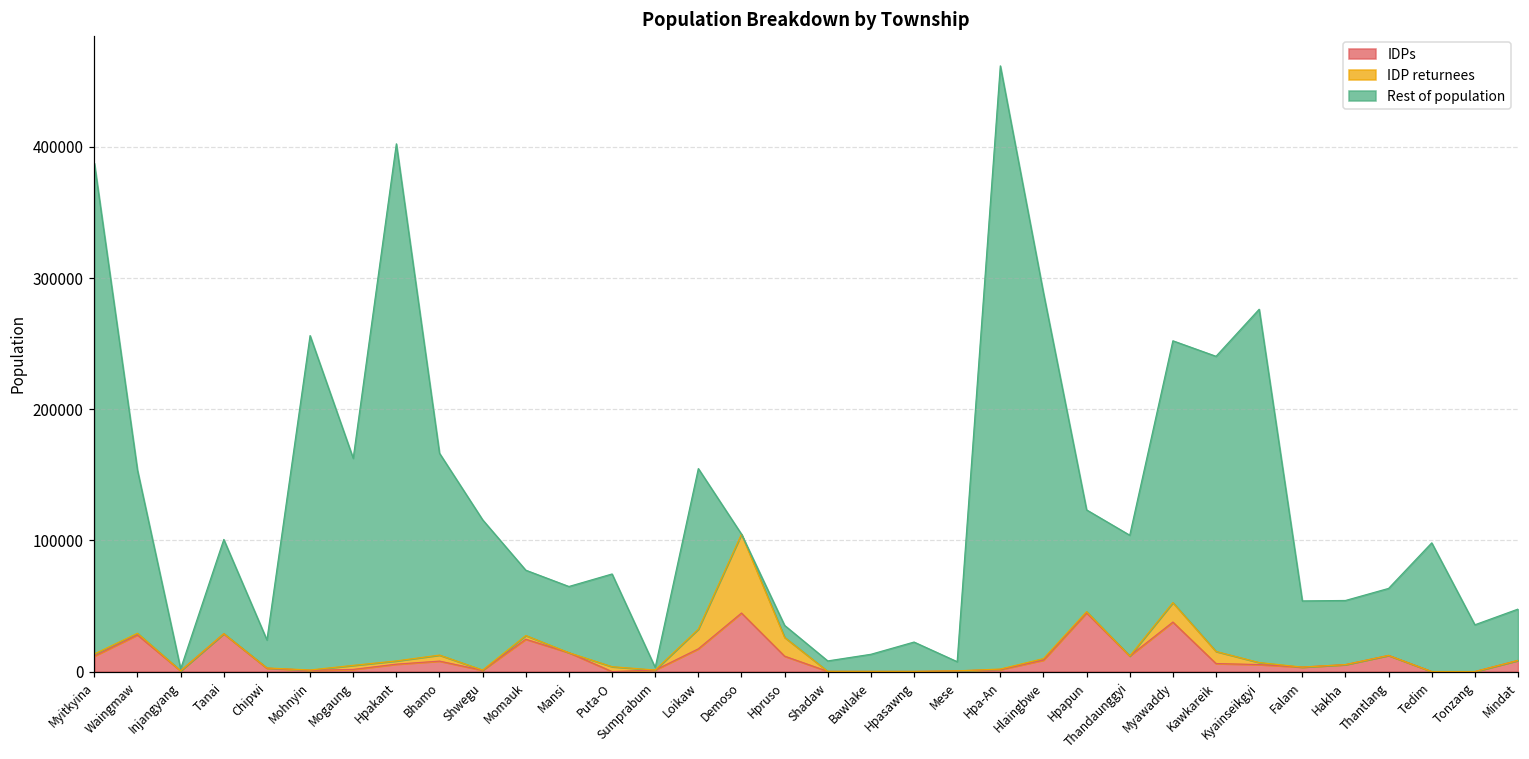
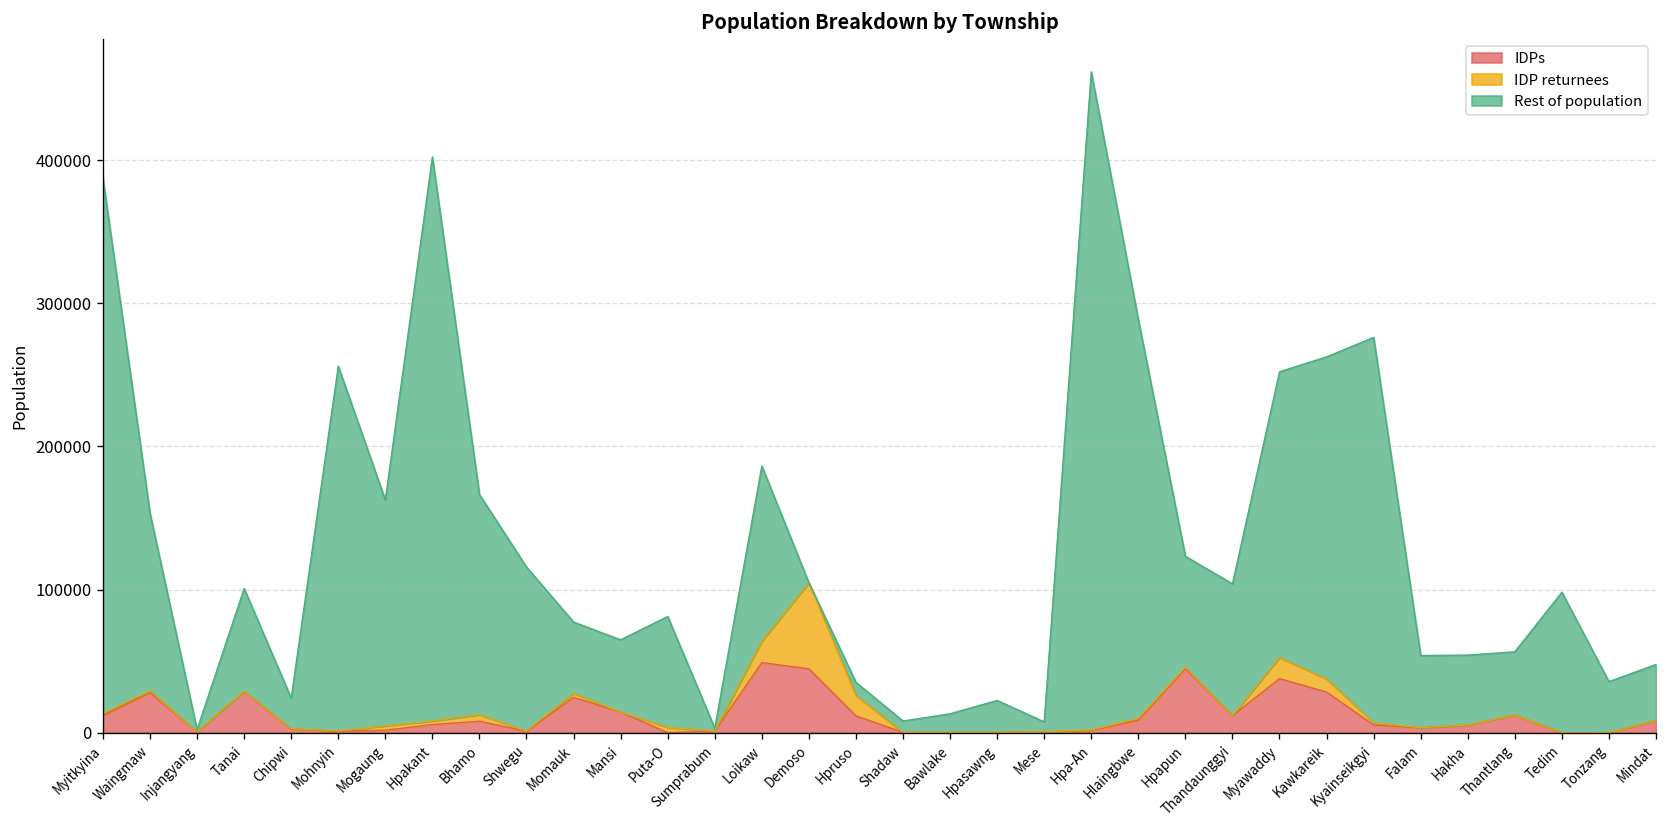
  {
    "IDPs": {
      "Mogaung": 2000,
      "Hpakant": 6000,
      "Bhamo": 8000,
      "Momauk": 25000,
      "Puta-O": 0,
-     "Loikaw": 17000,
+     "Loikaw": 49000,
      "Demoso": 45000,
      "Hpruso": 12000,
      "Myawaddy": 38000,
-     "Kawkareik": 6000
+     "Kawkareik": 28000
    },
    "IDP returnees": {
      "Mogaung": 3000,
      "Hpakant": 2000,
      "Bhamo": 5000,
      "Momauk": 3000,
      "Puta-O": 4000,
      "Loikaw": 15000,
      "Hpruso": 14000,
      "Myawaddy": 15000,
      "Kawkareik": 9000
    },
    "Rest of population": {
      "Myitkyina": 374000,
      "Waingmaw": 124000,
      "Tanai": 72000,
      "Chipwi": 21000,
      "Mohnyin": 255000,
      "Mogaung": 158000,
      "Hpakant": 394000,
      "Bhamo": 154000,
      "Shwegu": 115000,
      "Momauk": 50000,
      "Mansi": 50000,
-     "Puta-O": 71000,
+     "Puta-O": 77000,
      "Loikaw": 122000,
      "Hpruso": 9000,
      "Shadaw": 8000,
      "Bawlake": 13000,
      "Hpasawng": 22000,
      "Mese": 7000,
      "Hpa-An": 460000,
      "Hlaingbwe": 279000,
      "Hpapun": 78000,
      "Thandaunggyi": 92000,
      "Myawaddy": 200000,
      "Kawkareik": 225000,
      "Kyainseikgyi": 269000,
      "Falam": 50000,
      "Hakha": 49000,
-     "Thantlang": 51000,
+     "Thantlang": 44000,
      "Tedim": 98000,
      "Tonzang": 36000,
      "Mindat": 39000
    }
  }
